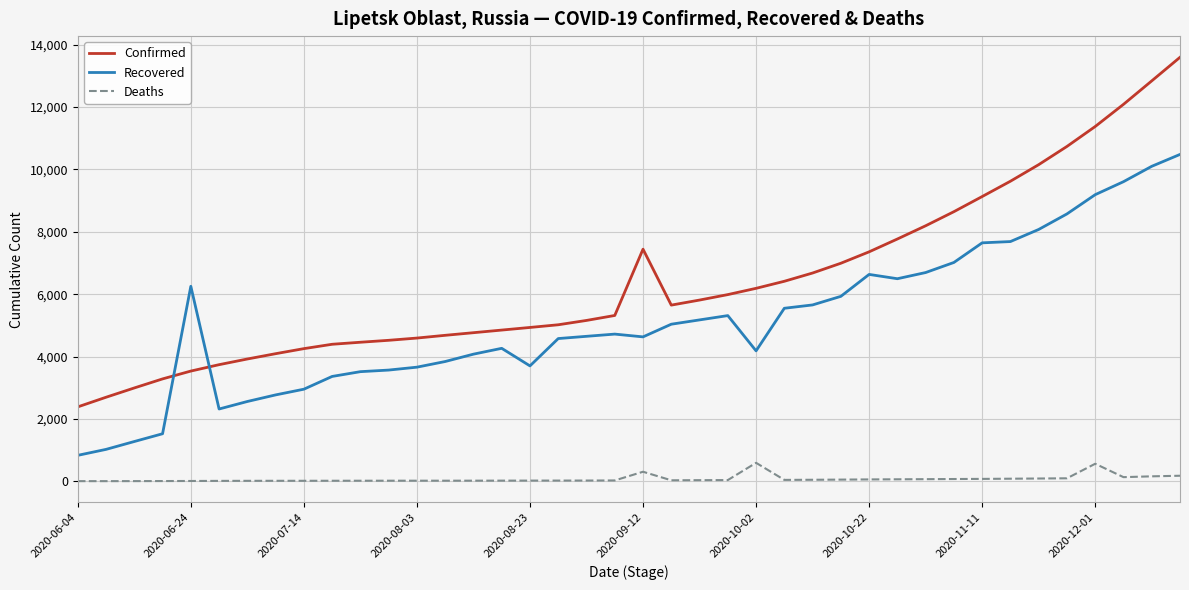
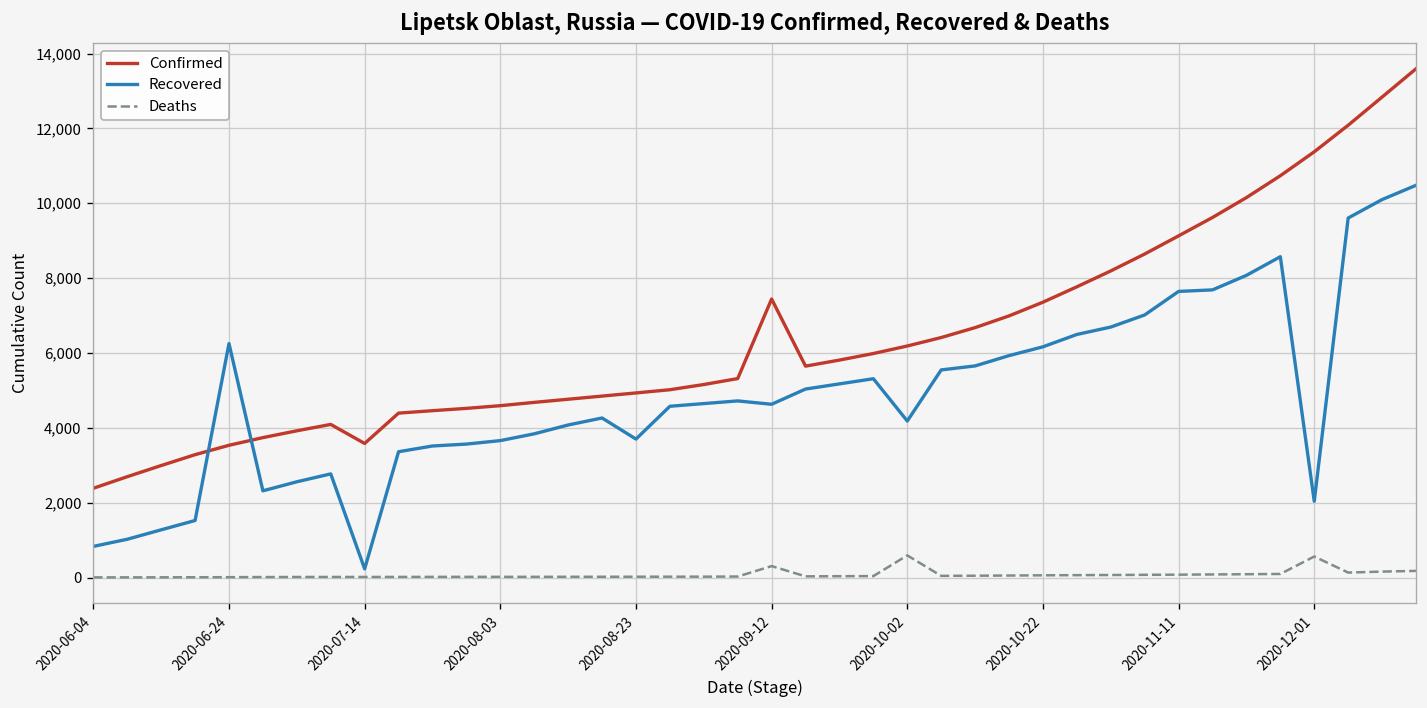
  {
    "Confirmed": {
      "2020-06-04": "2,400",
      "2020-06-24": "3,500",
-     "2020-07-14": "4,300",
+     "2020-07-14": "3,600",
      "2020-08-03": "4,600",
      "2020-08-23": "4,900",
      "2020-09-12": "7,400",
      "2020-10-02": "6,200",
      "2020-10-22": "7,400",
      "2020-11-11": "9,100",
      "2020-12-01": "11,400"
    },
    "Recovered": {
      "2020-06-04": "800",
      "2020-06-24": "6,300",
-     "2020-07-14": "3,000",
+     "2020-07-14": "200",
      "2020-08-03": "3,700",
      "2020-08-23": "3,700",
      "2020-09-12": "4,600",
      "2020-10-02": "4,200",
-     "2020-10-22": "6,600",
+     "2020-10-22": "6,200",
      "2020-11-11": "7,600",
-     "2020-12-01": "9,200"
+     "2020-12-01": "2,000"
    },
    "Deaths": {
      "2020-06-04": "0",
      "2020-06-24": "0",
      "2020-07-14": "0",
      "2020-08-03": "0",
      "2020-08-23": "0",
      "2020-09-12": "300",
      "2020-10-02": "600",
      "2020-10-22": "100",
      "2020-11-11": "100",
      "2020-12-01": "600"
    }
  }
